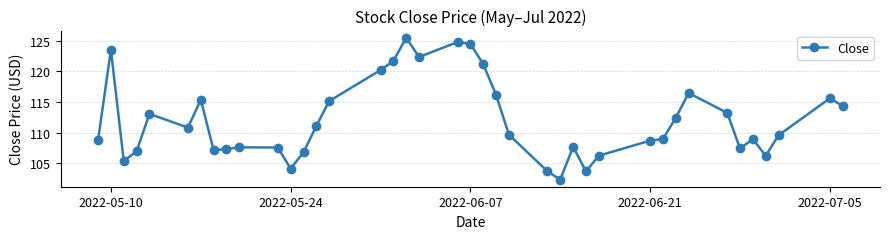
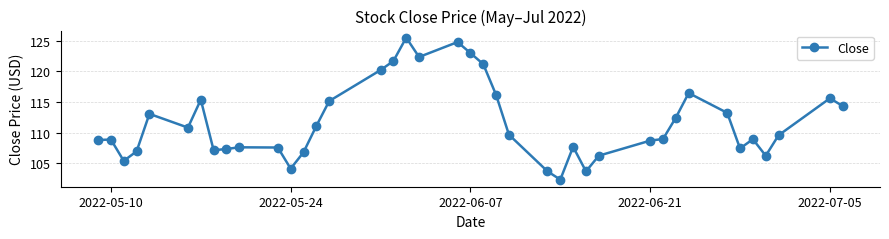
  {
-   "2022-05-10": 123,
+   "2022-05-10": 109,
    "2022-05-24": 104,
-   "2022-06-07": 125,
+   "2022-06-07": 123,
    "2022-06-21": 109,
    "2022-07-05": 116
  }
